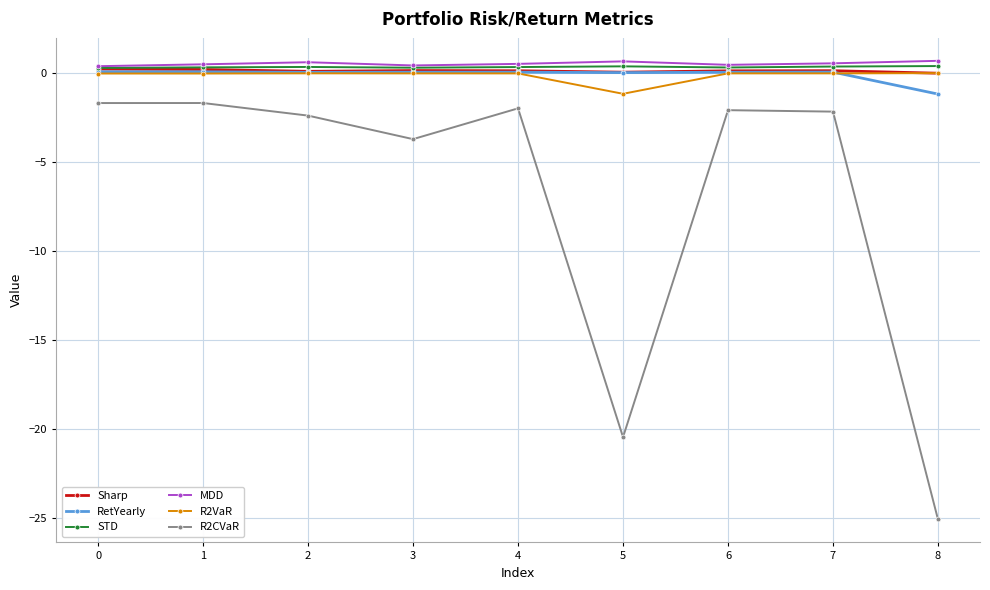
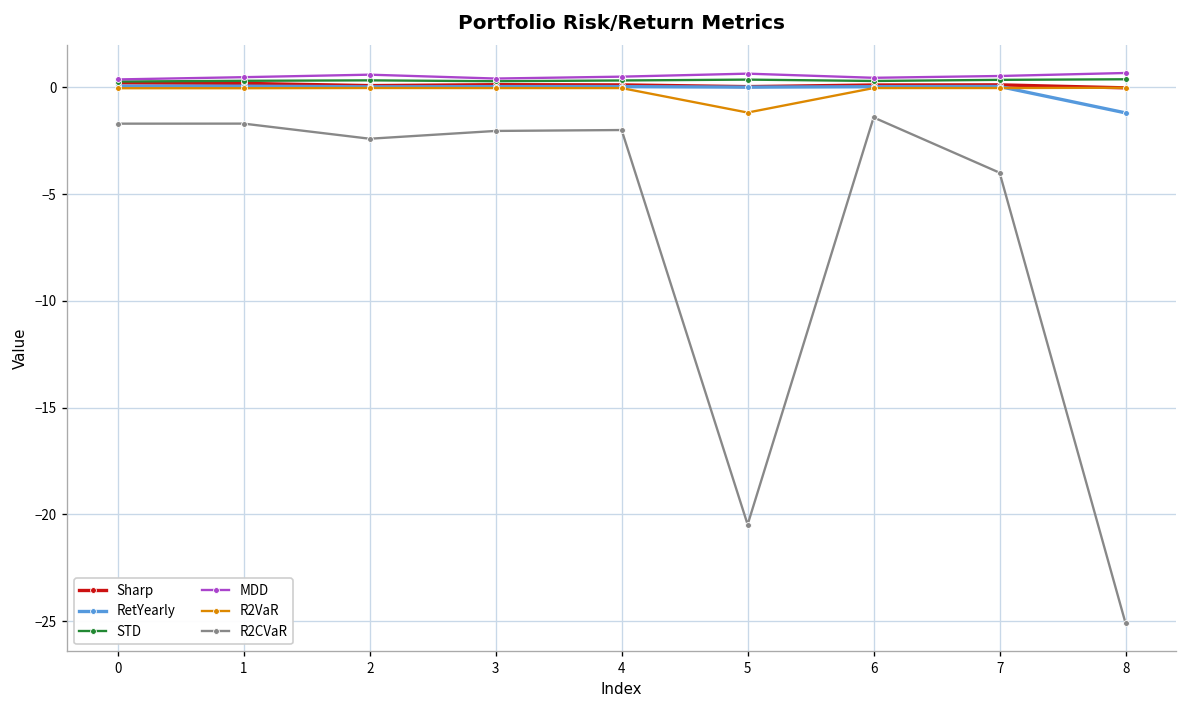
  {
    "RetYearly": {
      "8": -1.2
    },
    "STD": {
      "2": 0.3,
      "4": 0.3,
      "5": 0.4,
      "6": 0.3,
      "7": 0.4,
      "8": 0.4
    },
    "MDD": {
      "1": 0.5,
      "2": 0.6,
      "4": 0.5,
      "5": 0.6,
      "6": 0.5,
      "7": 0.5,
      "8": 0.7
    },
    "R2VaR": {
      "5": -1.2
    },
    "R2CVaR": {
      "0": -1.7,
      "1": -1.7,
      "2": -2.4,
-     "3": -3.7,
+     "3": -2.0,
      "4": -2.0,
      "5": -20.5,
-     "6": -2.1,
-     "7": -2.2,
+     "6": -1.4,
+     "7": -4.0,
      "8": -25.1
    }
  }
